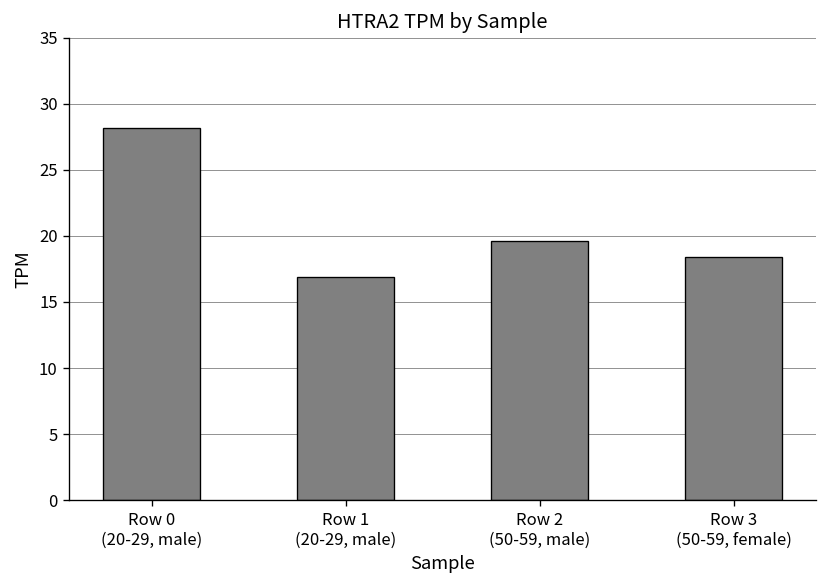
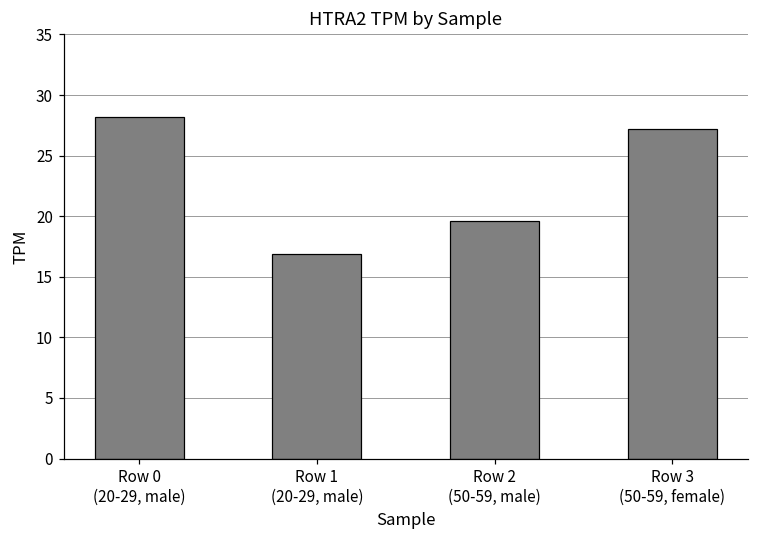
  {
    "Row 0 (20-29, male)": 28.2,
    "Row 1 (20-29, male)": 16.9,
    "Row 2 (50-59, male)": 19.6,
-   "Row 3 (50-59, female)": 18.4
+   "Row 3 (50-59, female)": 27.2
  }
